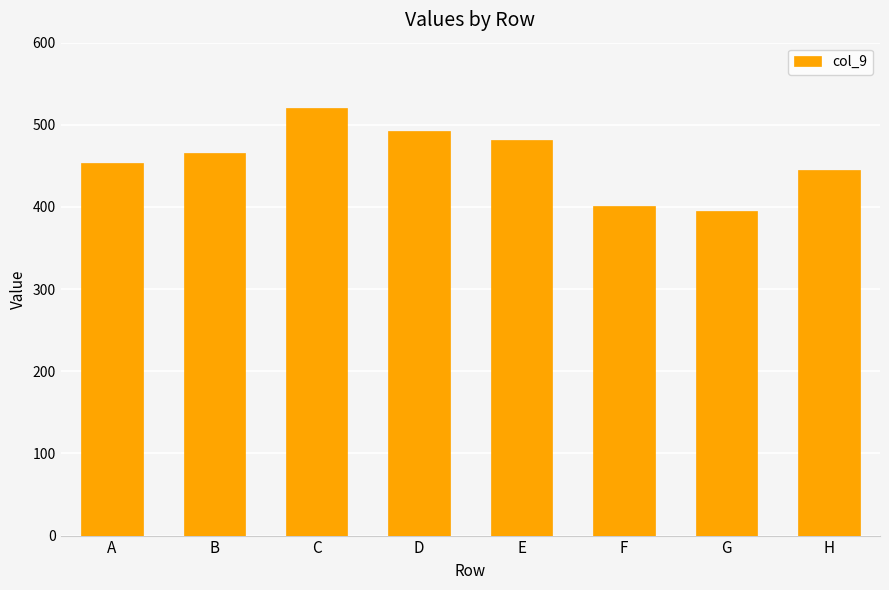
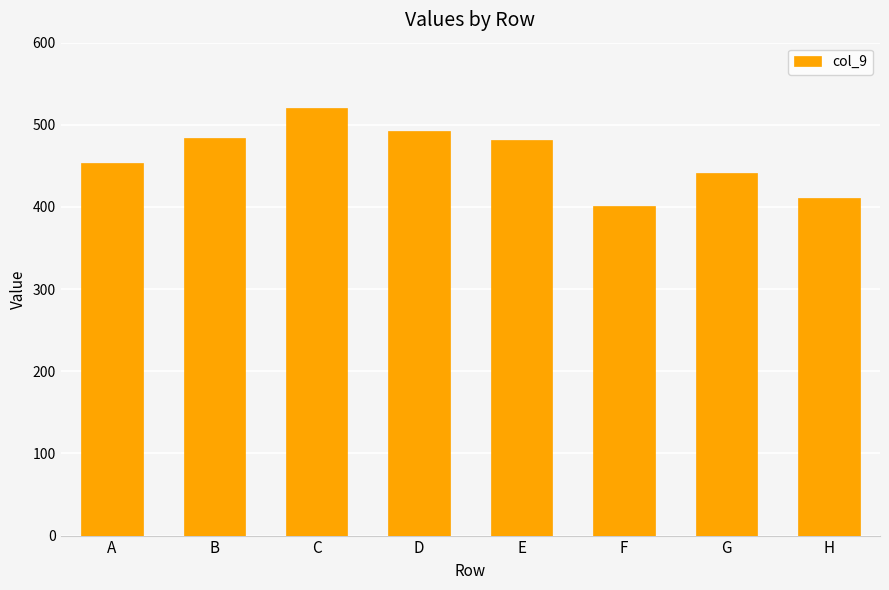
  {
    "A": 450,
-   "B": 470,
+   "B": 480,
    "C": 520,
    "D": 490,
    "E": 480,
    "F": 400,
-   "G": 400,
-   "H": 450
+   "G": 440,
+   "H": 410
  }
